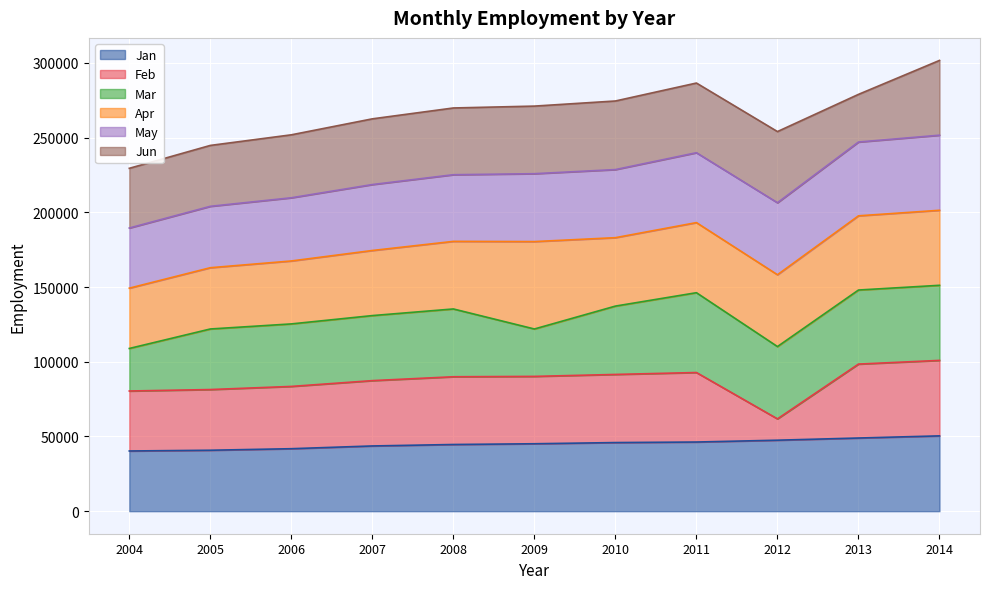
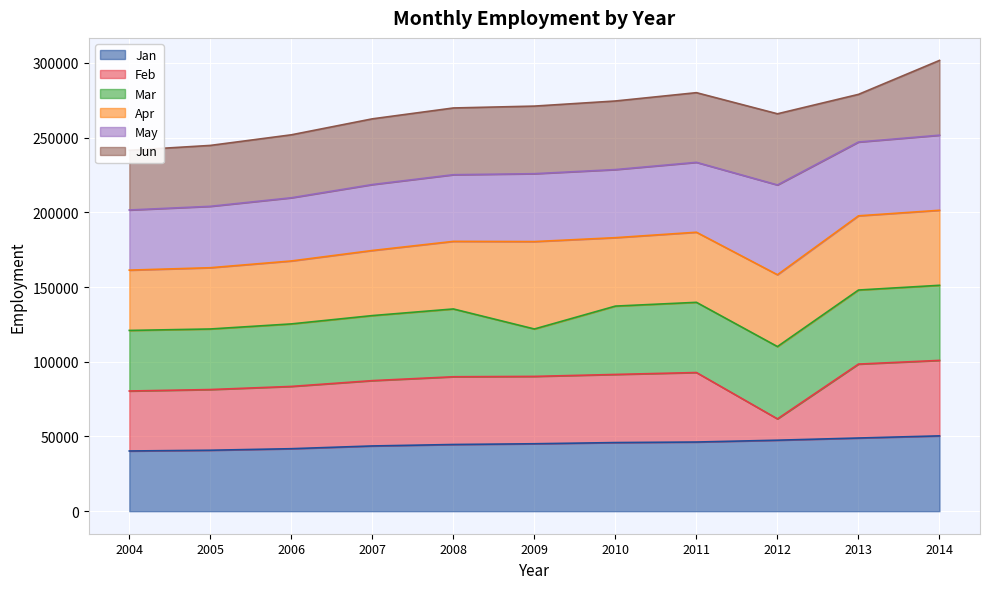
  {
    "Jan": {
      "2004": 40000,
      "2005": 41000,
      "2006": 42000,
      "2007": 44000,
      "2008": 45000,
      "2009": 45000,
      "2010": 46000,
      "2011": 46000,
      "2012": 48000,
      "2013": 49000,
      "2014": 50000
    },
    "Feb": {
      "2004": 40000,
      "2005": 41000,
      "2006": 42000,
      "2007": 44000,
      "2008": 45000,
      "2009": 45000,
      "2010": 46000,
      "2011": 47000,
      "2012": 14000,
      "2013": 49000,
      "2014": 51000
    },
    "Mar": {
-     "2004": 28000,
+     "2004": 41000,
      "2005": 41000,
      "2006": 42000,
      "2007": 44000,
      "2008": 45000,
      "2009": 32000,
      "2010": 46000,
-     "2011": 53000,
+     "2011": 47000,
      "2012": 48000,
      "2013": 50000,
      "2014": 50000
    },
    "Apr": {
      "2004": 40000,
      "2005": 41000,
      "2006": 42000,
      "2007": 44000,
      "2008": 45000,
      "2009": 59000,
      "2010": 46000,
      "2011": 47000,
      "2012": 48000,
      "2013": 50000,
      "2014": 50000
    },
    "May": {
      "2004": 40000,
      "2005": 41000,
      "2006": 42000,
      "2007": 44000,
      "2008": 45000,
      "2009": 45000,
      "2010": 46000,
      "2011": 47000,
-     "2012": 48000,
+     "2012": 60000,
      "2013": 49000,
      "2014": 50000
    },
    "Jun": {
      "2005": 41000,
      "2006": 42000,
      "2007": 44000,
      "2008": 45000,
      "2009": 45000,
      "2010": 46000,
      "2011": 47000,
      "2012": 48000,
      "2013": 32000,
      "2014": 50000
    }
  }
